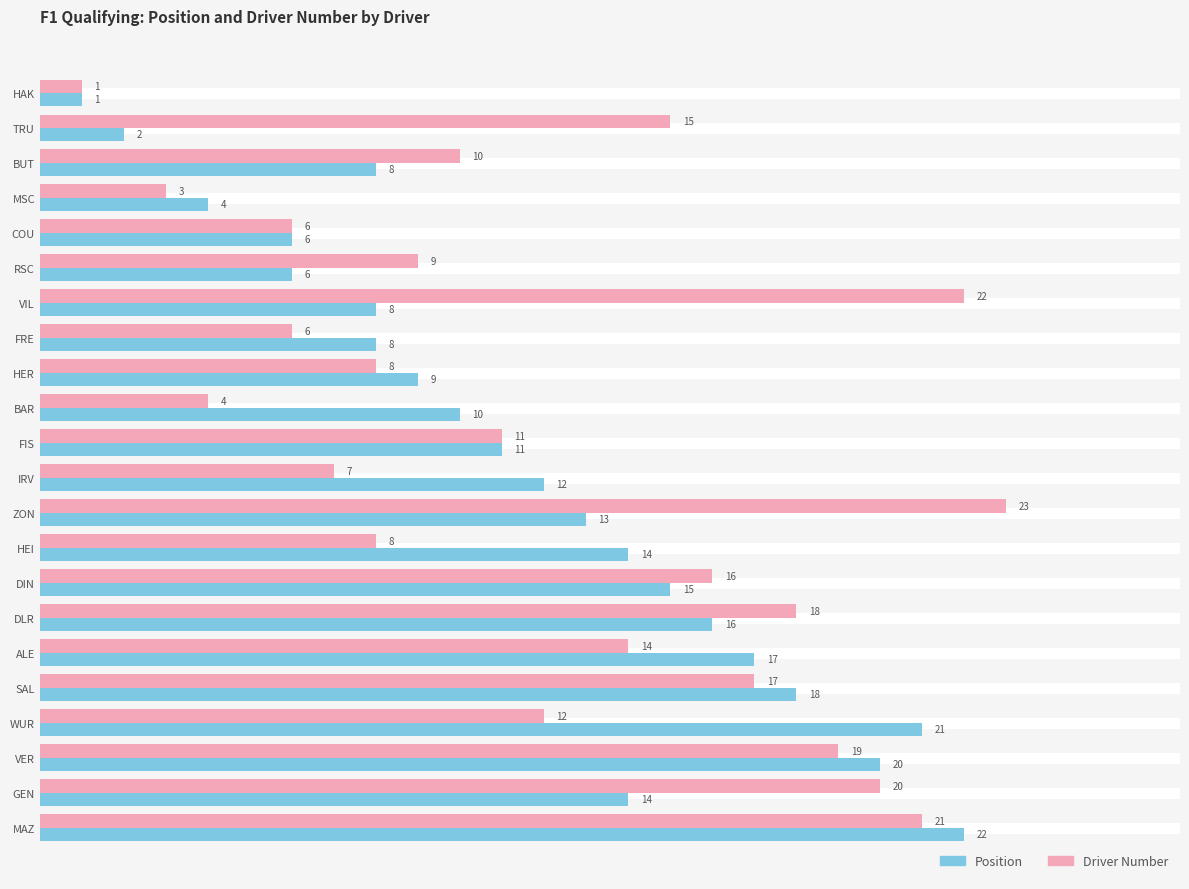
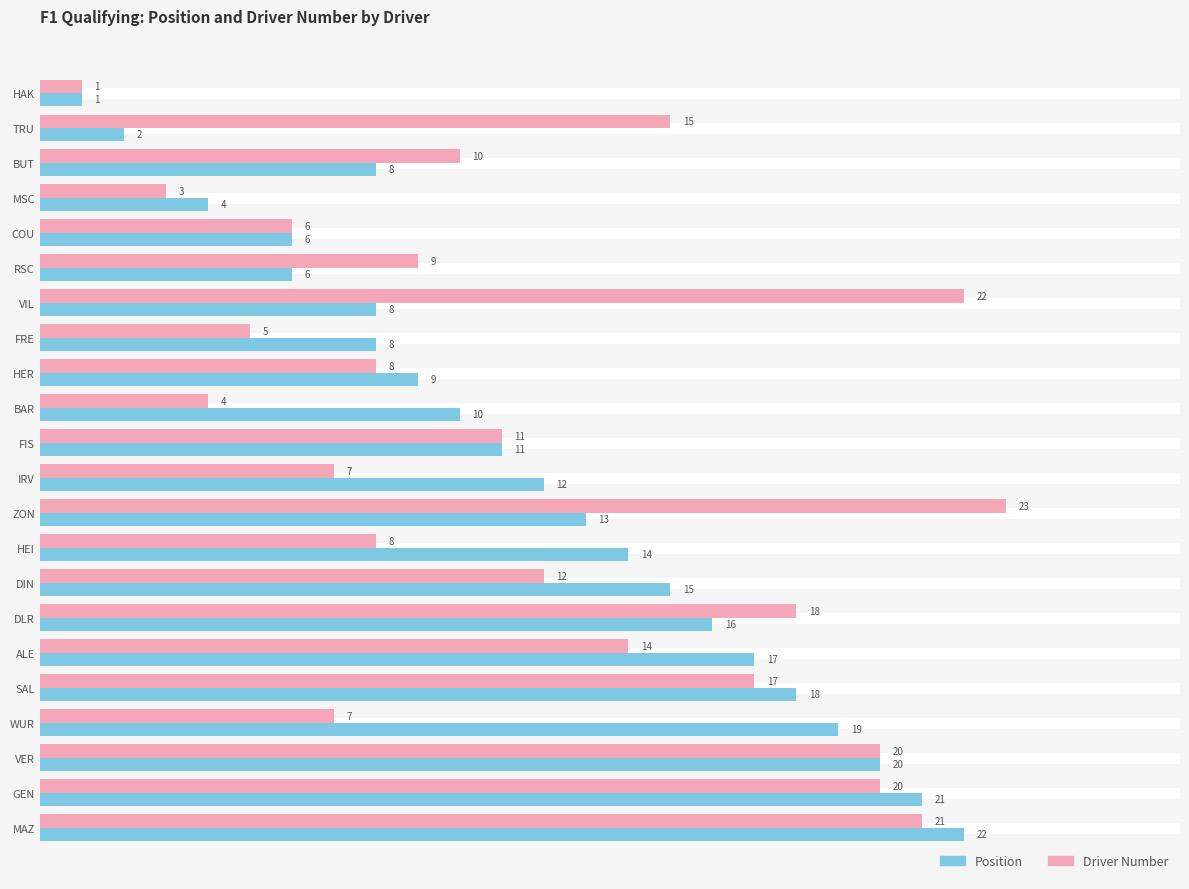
  {
    "Position": {
      "HAK": 1,
      "TRU": 2,
      "BUT": 8,
      "MSC": 4,
      "COU": 6,
      "RSC": 6,
      "VIL": 8,
      "FRE": 8,
      "HER": 9,
      "BAR": 10,
      "FIS": 11,
      "IRV": 12,
      "ZON": 13,
      "HEI": 14,
      "DIN": 15,
      "DLR": 16,
      "ALE": 17,
      "SAL": 18,
-     "WUR": 21,
+     "WUR": 19,
      "VER": 20,
-     "GEN": 14,
+     "GEN": 21,
      "MAZ": 22
    },
    "Driver Number": {
      "HAK": 1,
      "TRU": 15,
      "BUT": 10,
      "MSC": 3,
      "COU": 6,
      "RSC": 9,
      "VIL": 22,
-     "FRE": 6,
+     "FRE": 5,
      "HER": 8,
      "BAR": 4,
      "FIS": 11,
      "IRV": 7,
      "ZON": 23,
      "HEI": 8,
-     "DIN": 16,
+     "DIN": 12,
      "DLR": 18,
      "ALE": 14,
      "SAL": 17,
-     "WUR": 12,
-     "VER": 19,
+     "WUR": 7,
+     "VER": 20,
      "GEN": 20,
      "MAZ": 21
    }
  }
